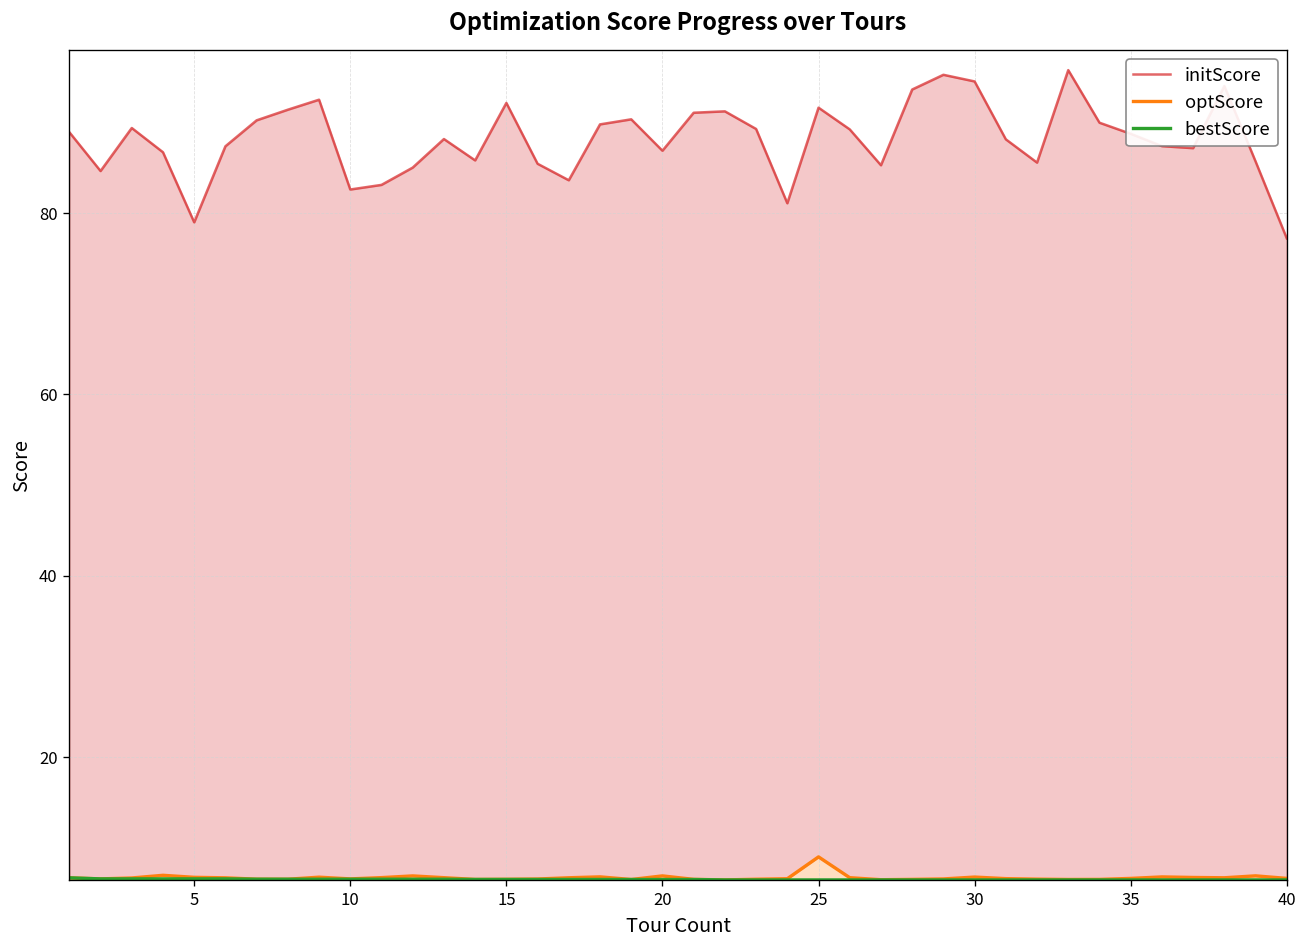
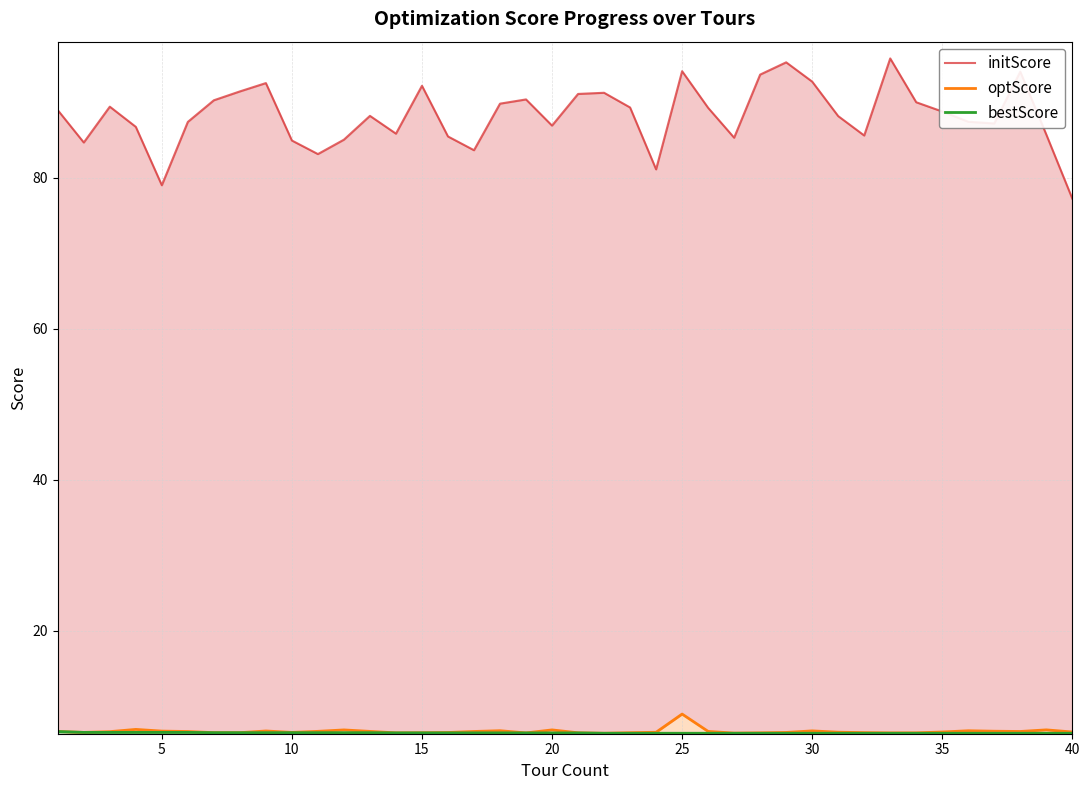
  {
    "initScore": {
      "5": 79,
-     "10": 83,
+     "10": 85,
      "15": 92,
      "20": 87,
-     "25": 92,
-     "30": 95,
+     "25": 94,
+     "30": 93,
      "40": 77
    },
    "optScore": {
      "20": 7,
      "25": 9
    },
    "bestScore": {
      "20": 6,
      "25": 6
    }
  }
